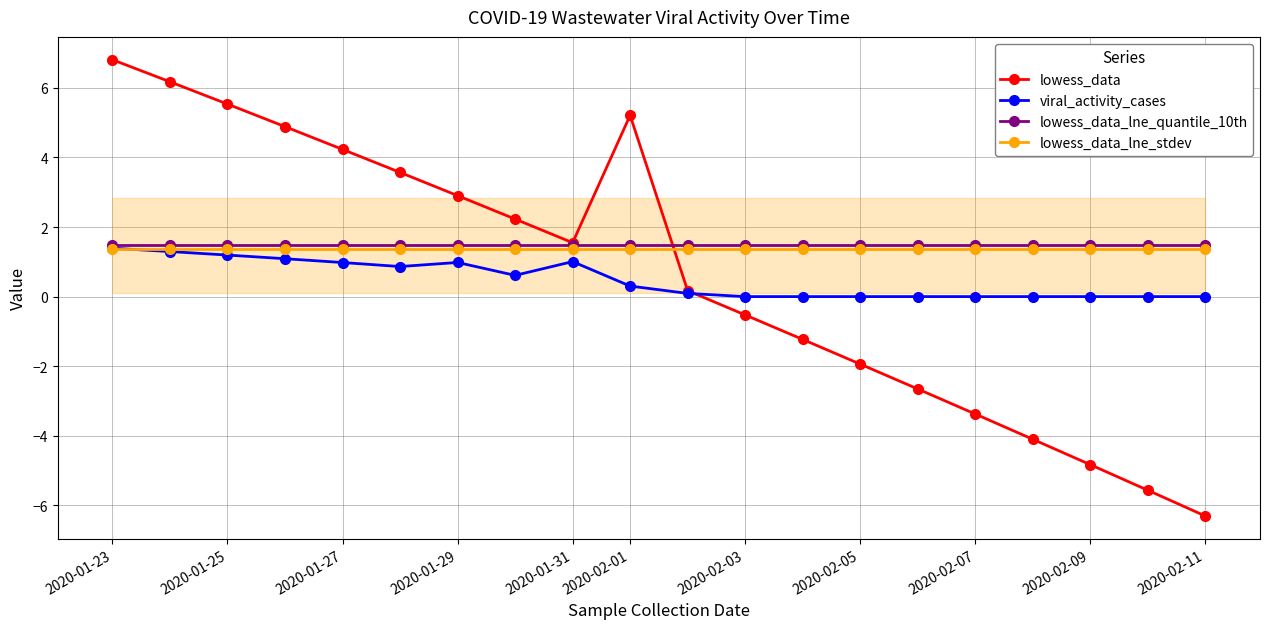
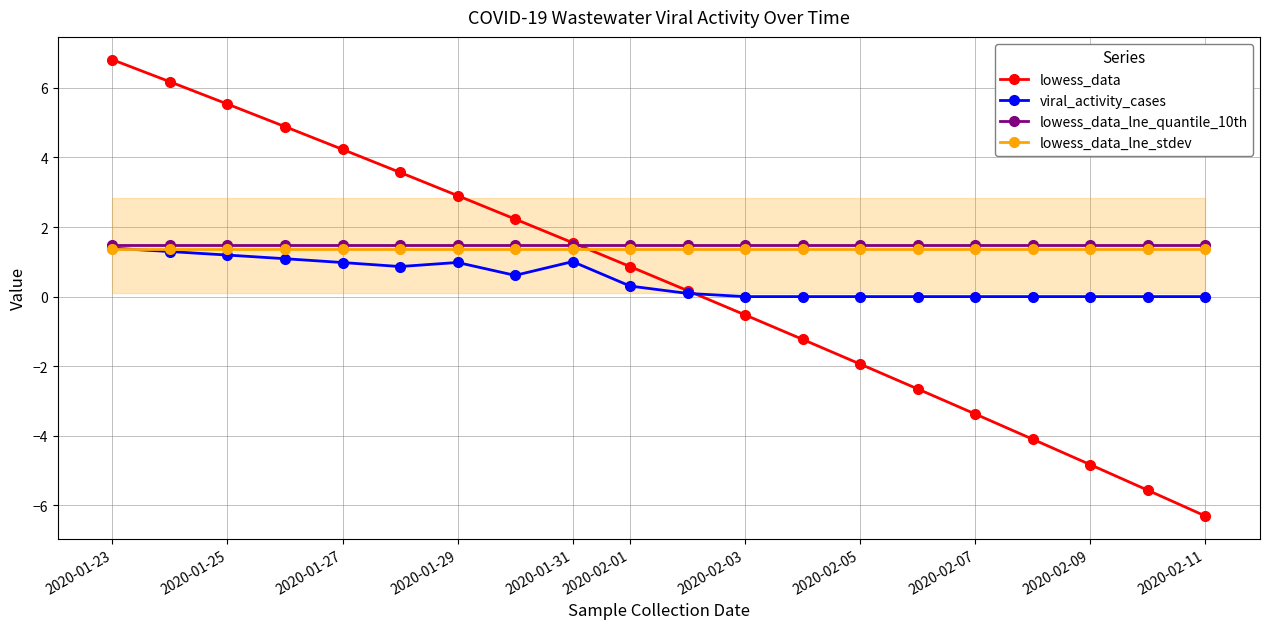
  {
    "lowess_data": {
      "2020-01-23": 6.8,
      "2020-01-25": 5.5,
      "2020-01-27": 4.2,
      "2020-01-29": 2.9,
      "2020-01-31": 1.5,
-     "2020-02-01": 5.2,
+     "2020-02-01": 0.9,
      "2020-02-03": -0.5,
      "2020-02-05": -1.9,
      "2020-02-07": -3.4,
      "2020-02-09": -4.8,
      "2020-02-11": -6.3
    },
    "viral_activity_cases": {
      "2020-01-25": 1.2,
      "2020-01-27": 1.0,
      "2020-01-29": 1.0,
      "2020-01-31": 1.0,
      "2020-02-01": 0.3,
      "2020-02-03": 0.0,
      "2020-02-05": 0.0,
      "2020-02-07": 0.0,
      "2020-02-09": 0.0,
      "2020-02-11": 0.0
    },
    "lowess_data_lne_quantile_10th": {
      "2020-01-23": 1.5,
      "2020-01-25": 1.5,
      "2020-01-27": 1.5,
      "2020-01-29": 1.5,
      "2020-01-31": 1.5,
      "2020-02-01": 1.5,
      "2020-02-03": 1.5,
      "2020-02-05": 1.5,
      "2020-02-07": 1.5,
      "2020-02-09": 1.5,
      "2020-02-11": 1.5
    }
  }
